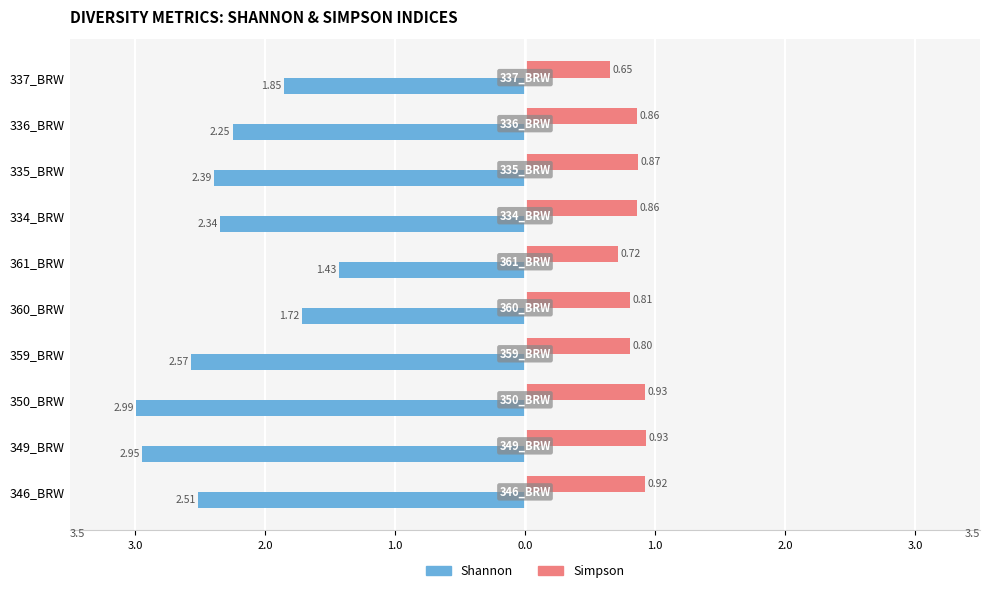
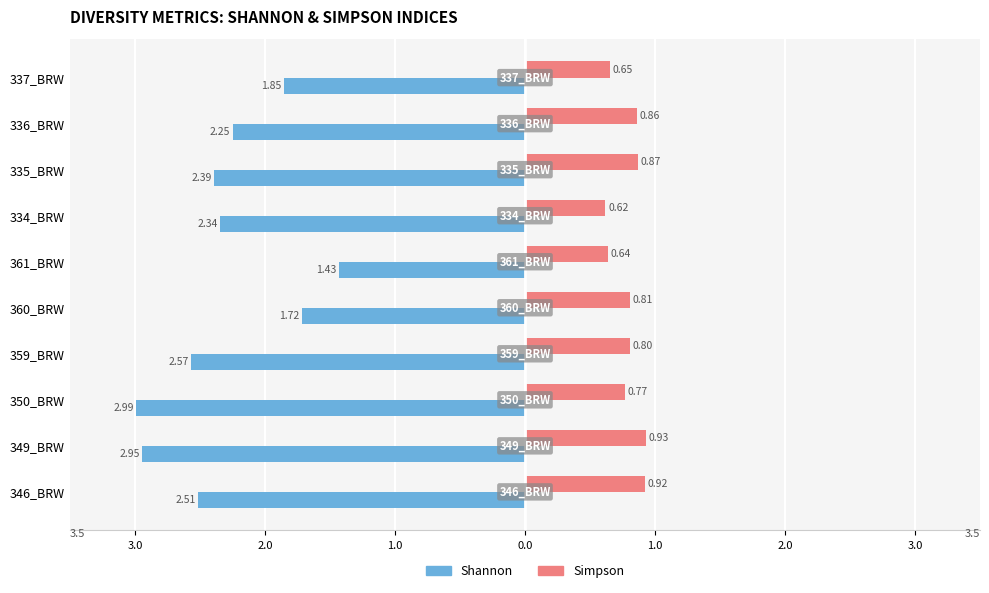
  {
    "Simpson": {
      "337_BRW": 0.65,
      "336_BRW": 0.86,
      "335_BRW": 0.87,
-     "334_BRW": 0.86,
-     "361_BRW": 0.72,
+     "334_BRW": 0.62,
+     "361_BRW": 0.64,
      "360_BRW": 0.81,
      "359_BRW": 0.80,
-     "350_BRW": 0.93,
+     "350_BRW": 0.77,
      "349_BRW": 0.93,
      "346_BRW": 0.92
    }
  }
